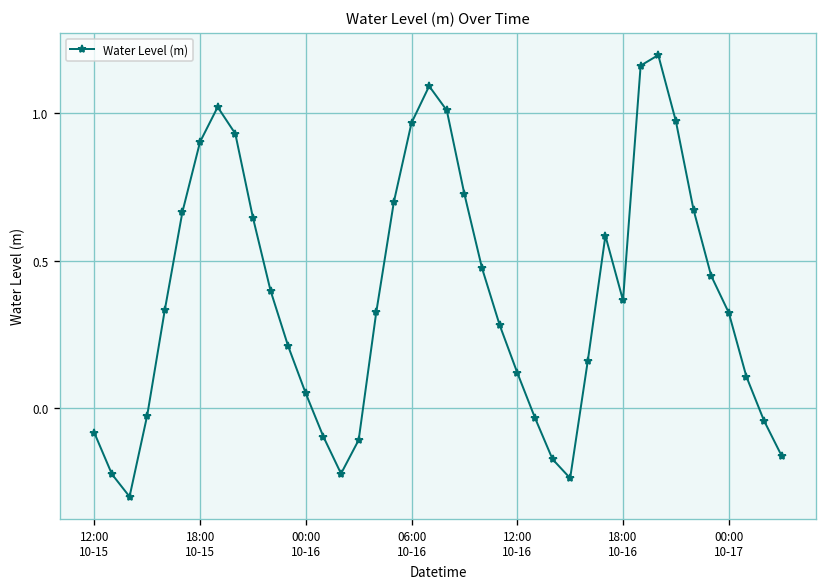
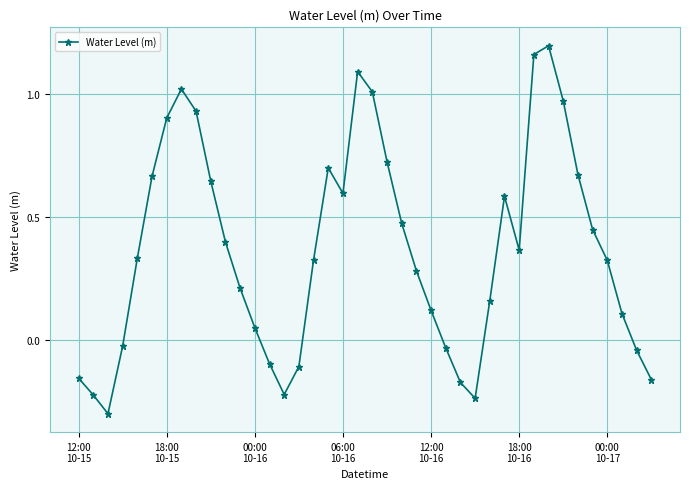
  {
-   "12:00 10-15": -0.08,
+   "12:00 10-15": -0.16,
    "18:00 10-15": 0.90,
    "00:00 10-16": 0.05,
-   "06:00 10-16": 0.97,
+   "06:00 10-16": 0.60,
    "12:00 10-16": 0.12,
    "18:00 10-16": 0.37,
    "00:00 10-17": 0.32
  }
